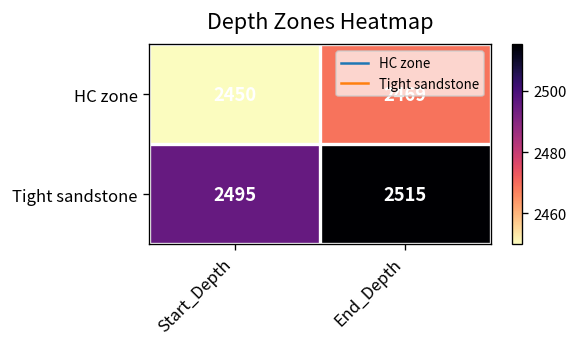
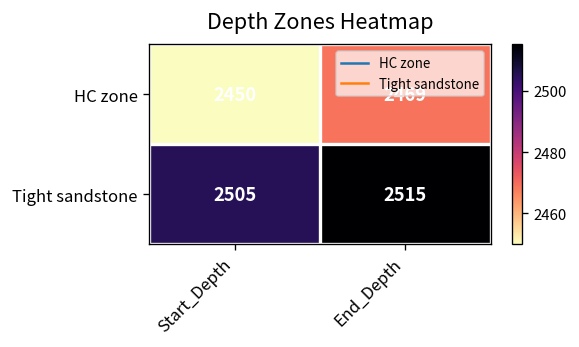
  {
    "HC zone": {
      "Start_Depth": 2450
    },
    "Tight sandstone": {
-     "Start_Depth": 2495,
+     "Start_Depth": 2505,
      "End_Depth": 2515
    }
  }
